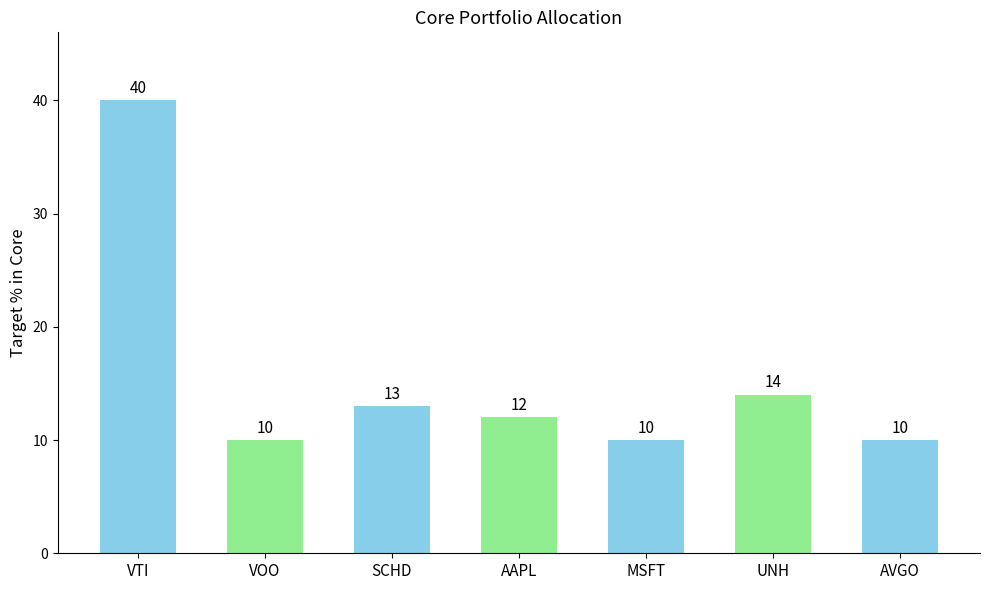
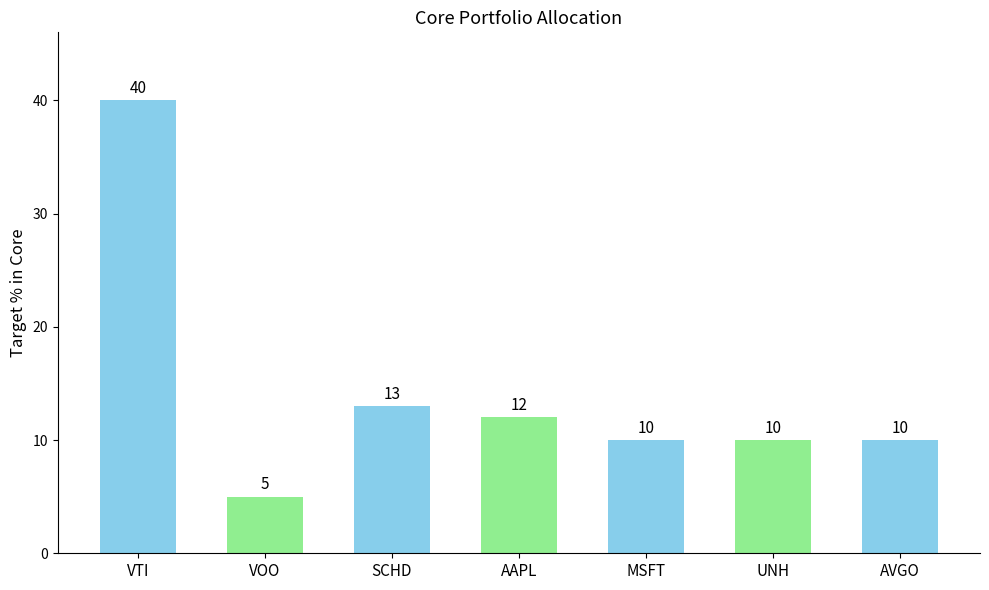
  {
    "VTI": 40,
-   "VOO": 10,
+   "VOO": 5,
    "SCHD": 13,
    "AAPL": 12,
    "MSFT": 10,
-   "UNH": 14,
+   "UNH": 10,
    "AVGO": 10
  }
